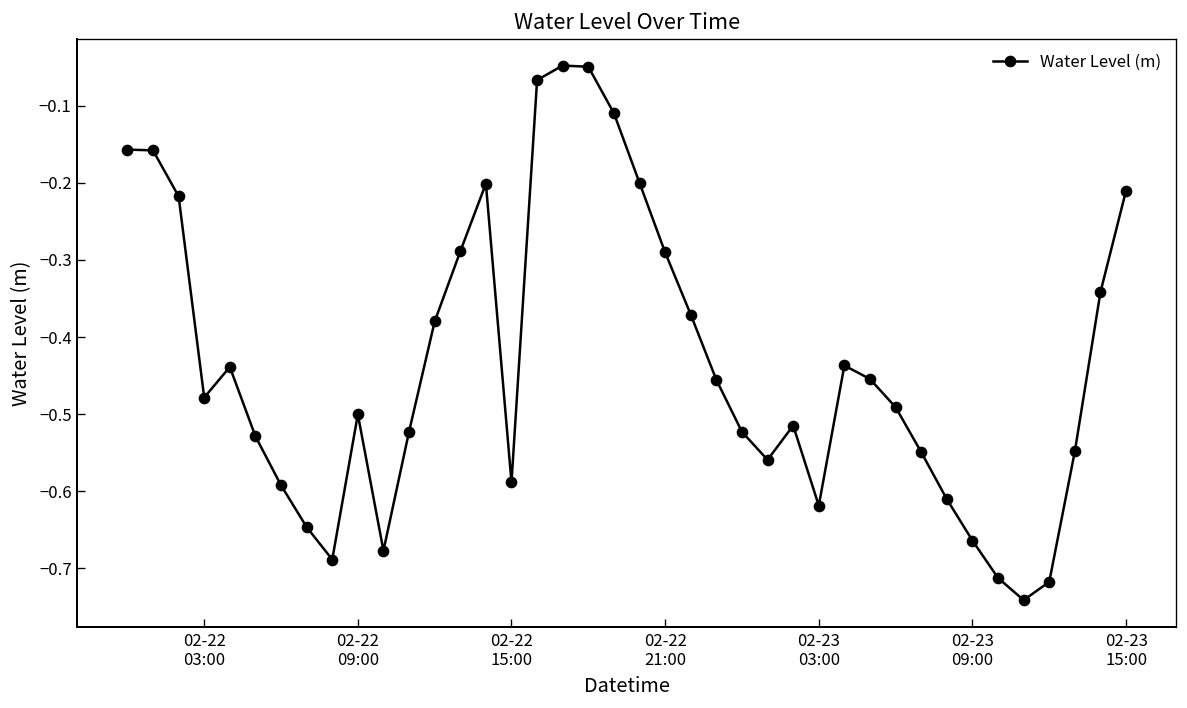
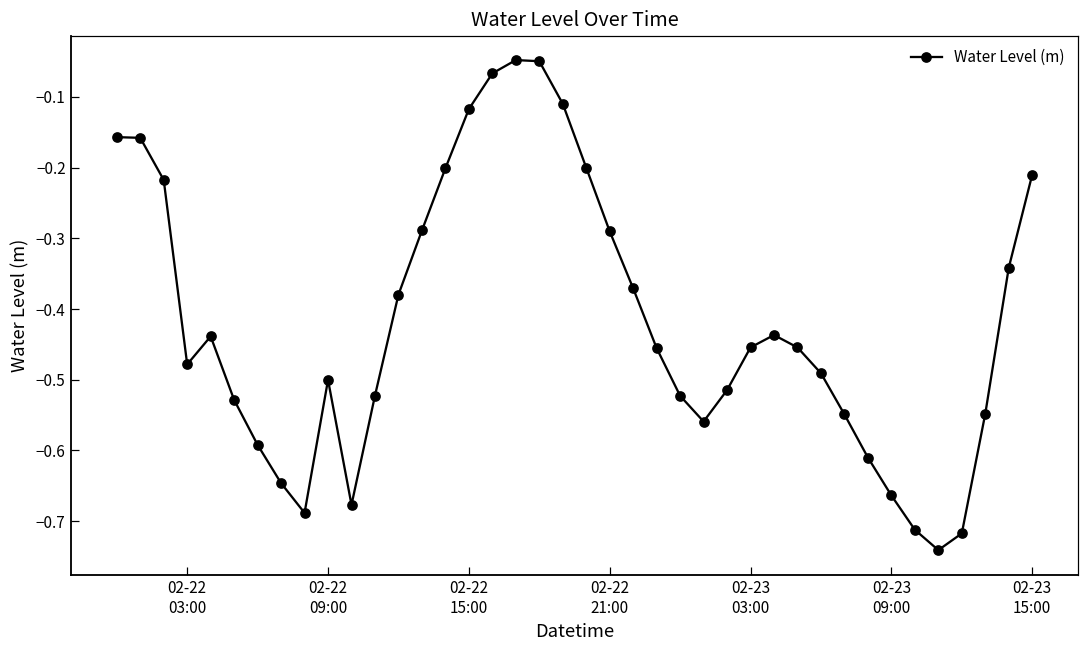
  {
    "02-22 03:00": -0.48,
    "02-22 09:00": -0.50,
-   "02-22 15:00": -0.59,
+   "02-22 15:00": -0.12,
    "02-22 21:00": -0.29,
-   "02-23 03:00": -0.62,
+   "02-23 03:00": -0.45,
    "02-23 09:00": -0.66,
    "02-23 15:00": -0.21
  }
